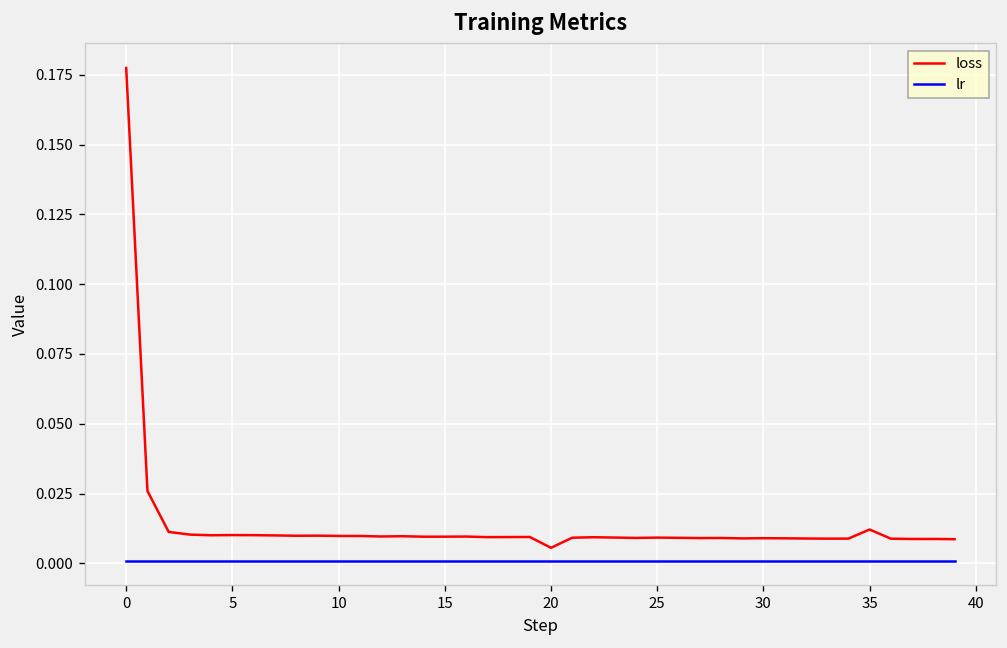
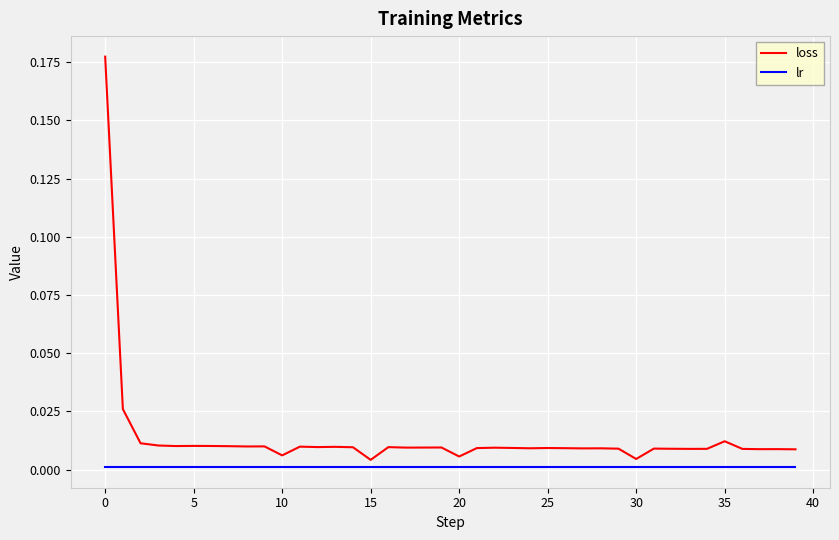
  {
    "loss": {
      "0": 0.177,
      "5": 0.010,
-     "10": 0.010,
-     "15": 0.010,
+     "10": 0.006,
+     "15": 0.004,
      "20": 0.006,
      "25": 0.009,
-     "30": 0.009,
+     "30": 0.005,
      "35": 0.012
    },
    "lr": {
      "0": 0.001,
      "5": 0.001,
      "10": 0.001,
      "15": 0.001,
      "20": 0.001,
      "25": 0.001,
      "30": 0.001,
      "35": 0.001
    }
  }
